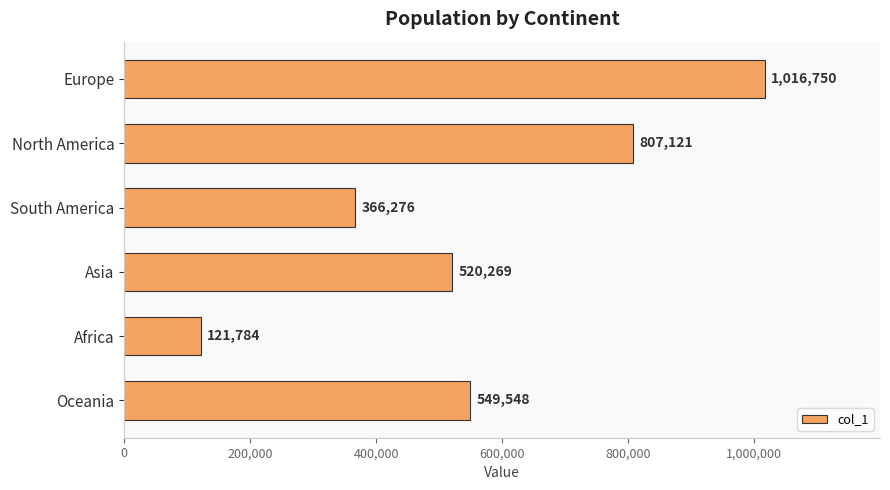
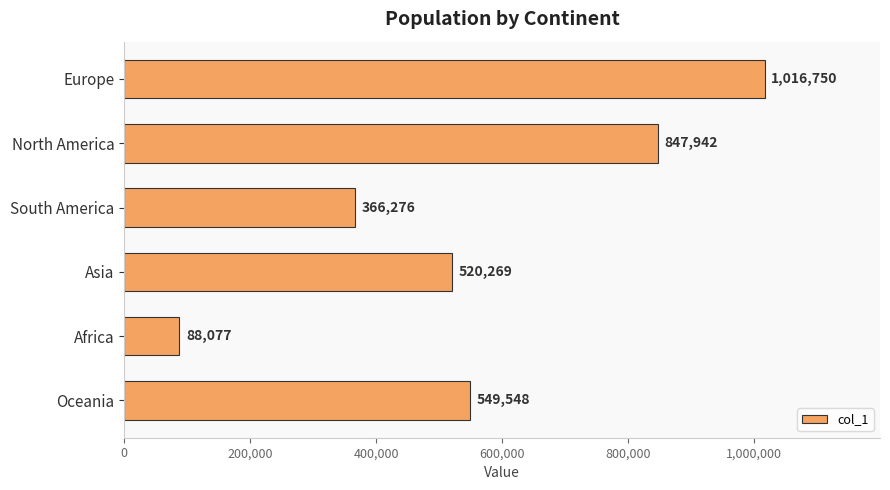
  {
    "Europe": "1,016,750",
-   "North America": "807,121",
+   "North America": "847,942",
    "South America": "366,276",
    "Asia": "520,269",
-   "Africa": "121,784",
+   "Africa": "88,077",
    "Oceania": "549,548"
  }
